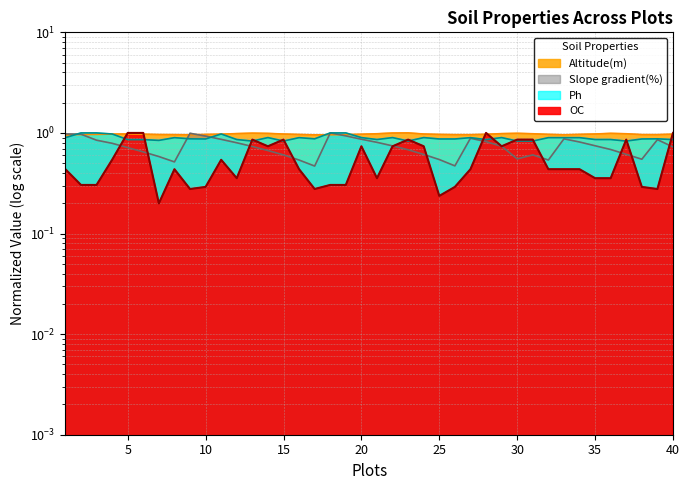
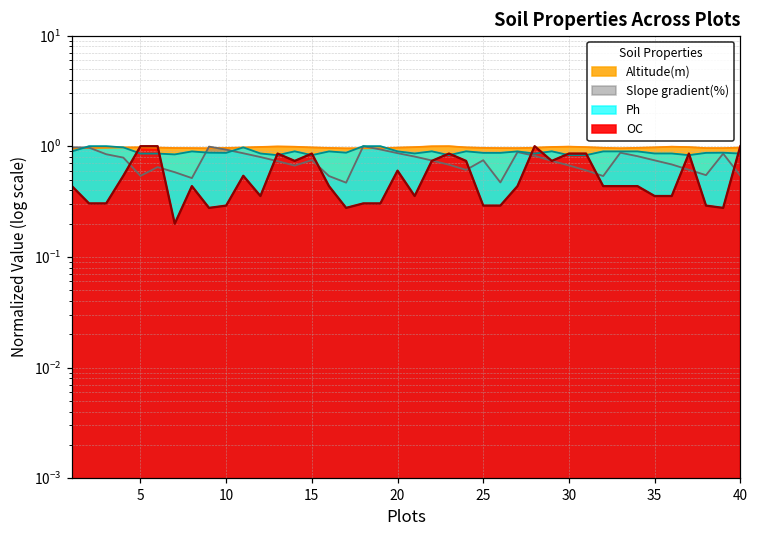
  {
    "Altitude(m)": {
      "15": 1.0,
      "20": 1.0,
      "25": 1.0,
      "30": 1.0,
      "35": 1.0
    },
    "Slope gradient(%)": {
-     "5": 0.7,
-     "15": 0.6,
-     "25": 0.5,
-     "30": 0.6,
+     "5": 0.5,
+     "15": 0.7,
+     "25": 0.7,
+     "30": 0.7,
      "35": 0.7,
-     "40": 0.7
+     "40": 0.5
    },
    "Ph": {
      "5": 0.9,
      "10": 0.9,
      "25": 0.9,
      "35": 0.9,
      "40": 0.9
    },
    "OC": {
      "10": 0.29,
-     "20": 0.7,
-     "25": 0.24,
+     "20": 0.6,
+     "25": 0.29,
      "35": 0.35
    }
  }
